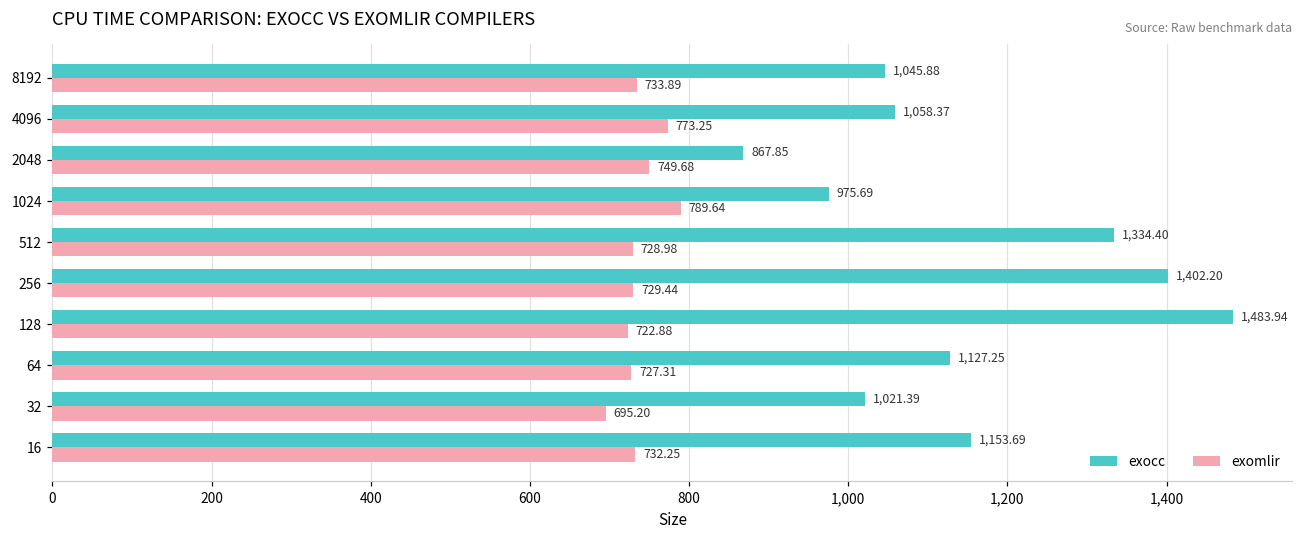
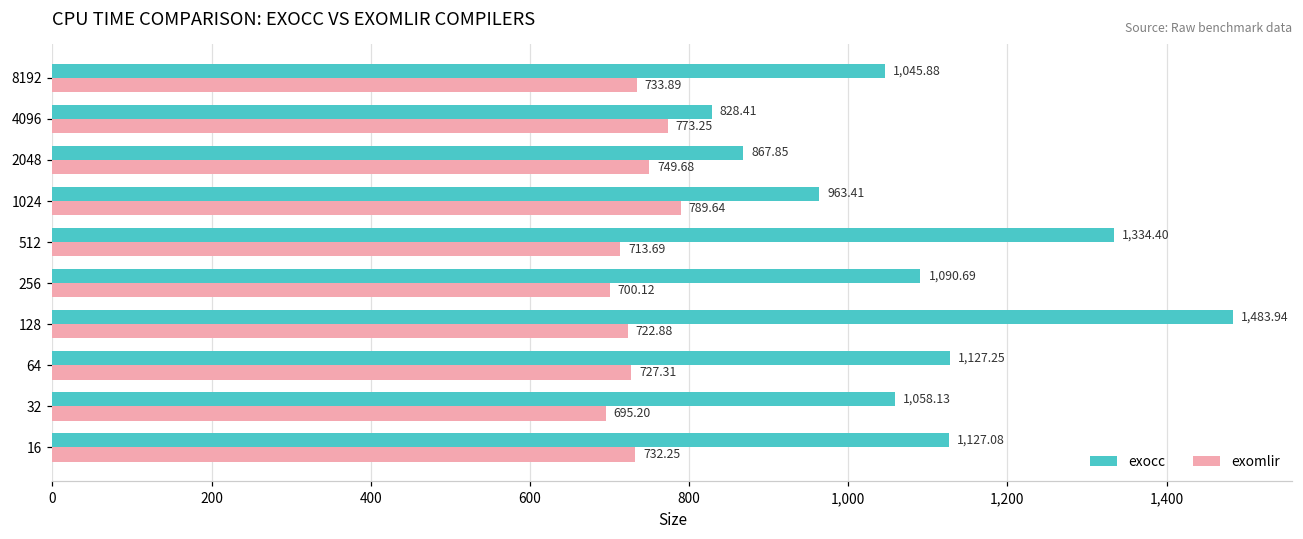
  {
    "exocc": {
      "8192": "1,045.88",
-     "4096": "1,058.37",
+     "4096": "828.41",
      "2048": "867.85",
-     "1024": "975.69",
+     "1024": "963.41",
      "512": "1,334.40",
-     "256": "1,402.20",
+     "256": "1,090.69",
      "128": "1,483.94",
      "64": "1,127.25",
-     "32": "1,021.39",
-     "16": "1,153.69"
+     "32": "1,058.13",
+     "16": "1,127.08"
    },
    "exomlir": {
      "8192": "733.89",
      "4096": "773.25",
      "2048": "749.68",
      "1024": "789.64",
-     "512": "728.98",
-     "256": "729.44",
+     "512": "713.69",
+     "256": "700.12",
      "128": "722.88",
      "64": "727.31",
      "32": "695.20",
      "16": "732.25"
    }
  }
